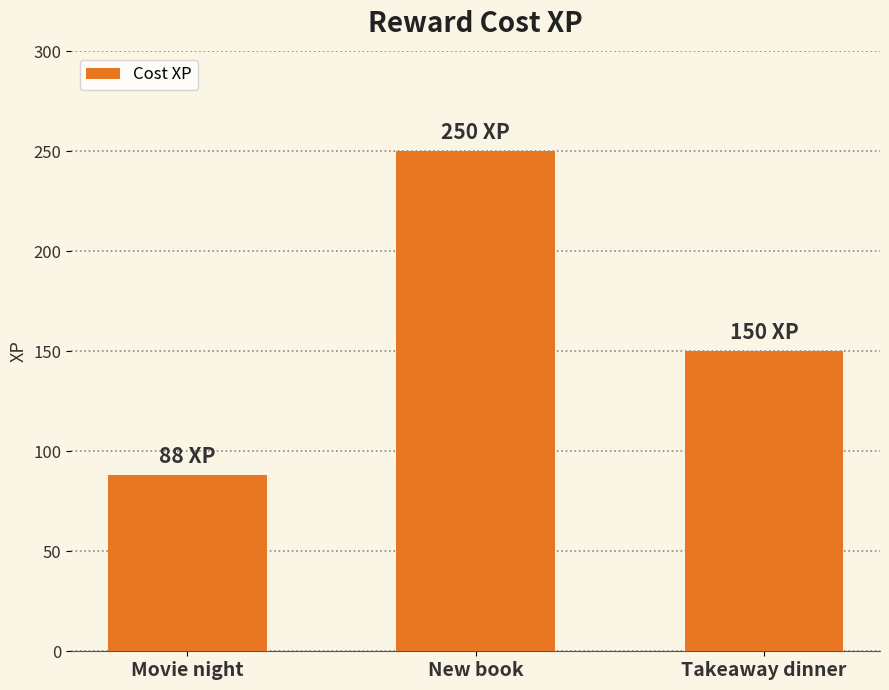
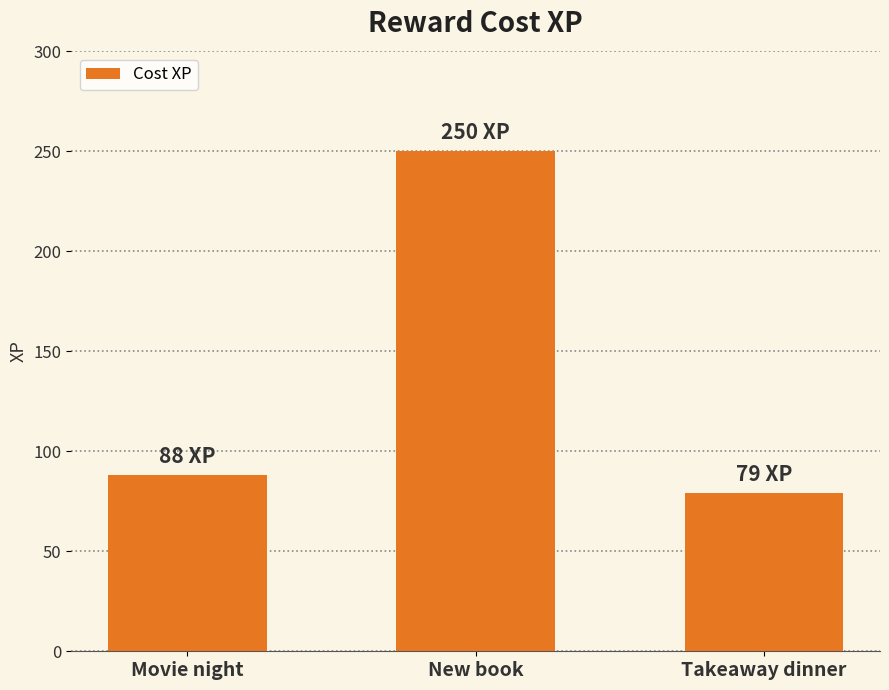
  {
    "Movie night": 88,
    "New book": 250,
-   "Takeaway dinner": 150
+   "Takeaway dinner": 79
  }
